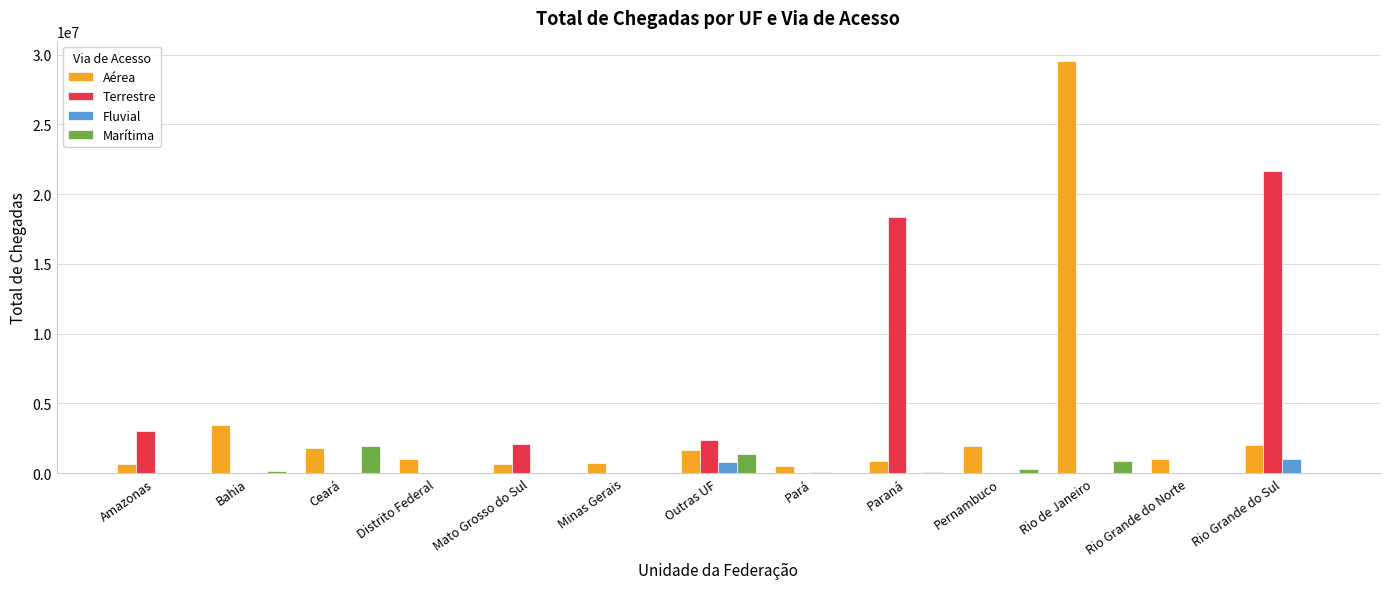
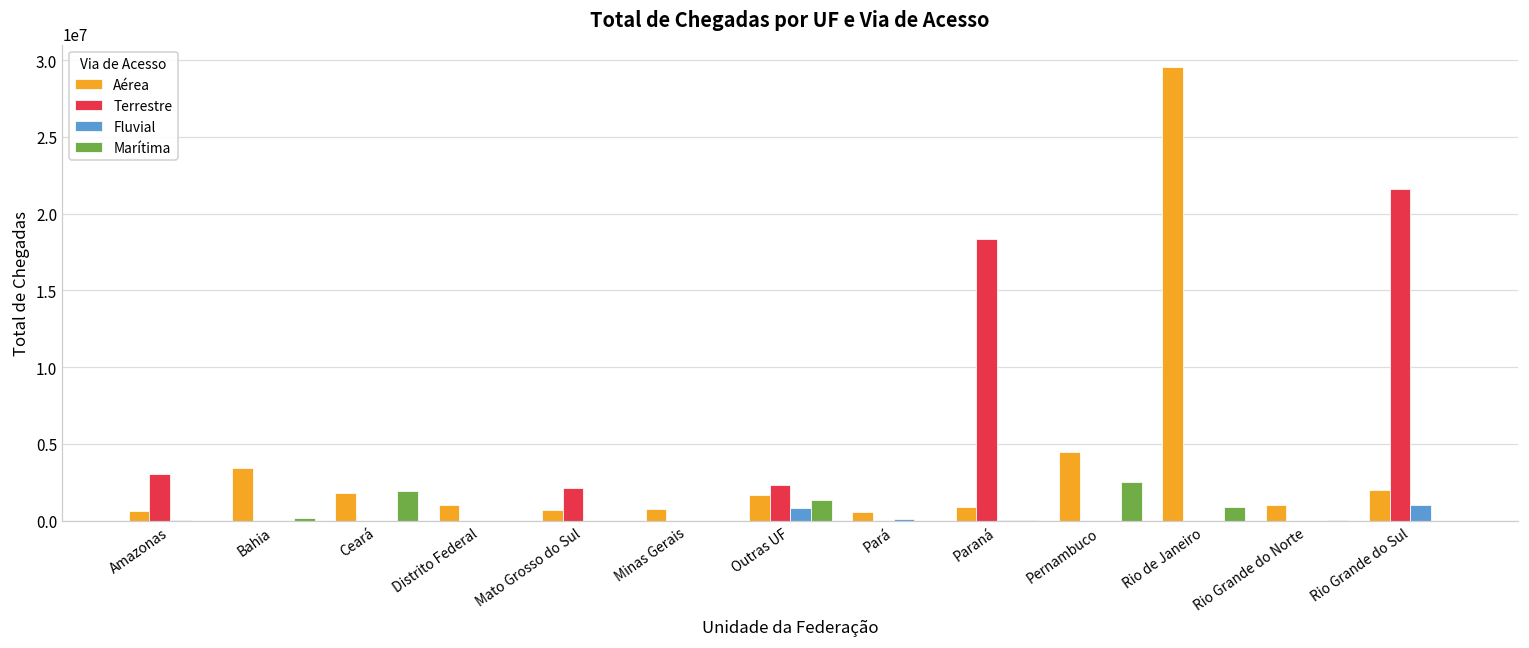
  {
    "Aérea": {
      "Amazonas": 700000,
      "Bahia": 3400000,
      "Ceará": 1800000,
      "Distrito Federal": 1000000,
      "Mato Grosso do Sul": 700000,
      "Minas Gerais": 700000,
      "Outras UF": 1600000,
      "Pará": 500000,
      "Paraná": 900000,
-     "Pernambuco": 1900000,
+     "Pernambuco": 4500000,
      "Rio de Janeiro": 29500000,
      "Rio Grande do Norte": 1000000,
      "Rio Grande do Sul": 2000000
    },
    "Terrestre": {
      "Amazonas": 3000000,
      "Bahia": 0,
      "Ceará": 0,
      "Distrito Federal": 0,
      "Mato Grosso do Sul": 2100000,
      "Minas Gerais": 0,
      "Outras UF": 2300000,
      "Pará": 0,
      "Paraná": 18400000,
      "Pernambuco": 0,
      "Rio de Janeiro": 0,
      "Rio Grande do Norte": 0,
      "Rio Grande do Sul": 21600000
    },
    "Fluvial": {
      "Bahia": 0,
      "Ceará": 0,
      "Distrito Federal": 0,
      "Minas Gerais": 0,
      "Outras UF": 800000,
      "Pernambuco": 0,
      "Rio de Janeiro": 0,
      "Rio Grande do Norte": 0,
      "Rio Grande do Sul": 1000000
    },
    "Marítima": {
      "Amazonas": 0,
      "Ceará": 1900000,
      "Distrito Federal": 0,
      "Mato Grosso do Sul": 0,
      "Minas Gerais": 0,
      "Outras UF": 1400000,
-     "Pernambuco": 300000,
+     "Pernambuco": 2500000,
      "Rio de Janeiro": 900000,
      "Rio Grande do Sul": 0
    }
  }
